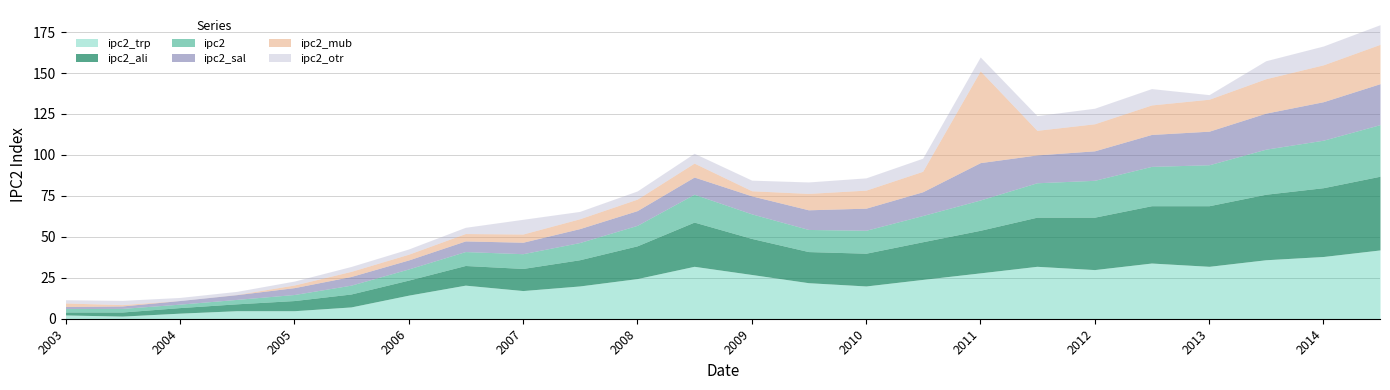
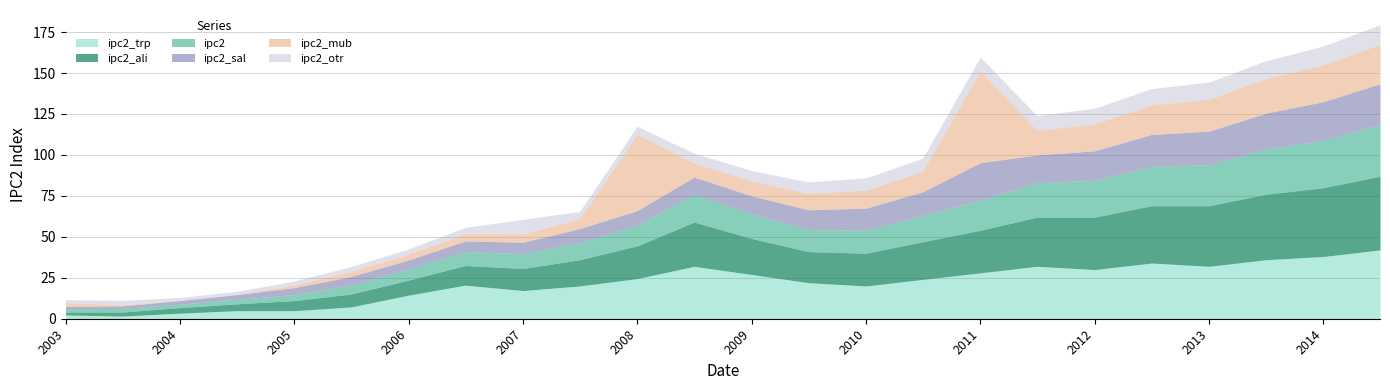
  {
    "ipc2_sal": {
      "2005": 4,
      "2006": 6,
      "2007": 7,
      "2008": 9,
      "2009": 11,
      "2010": 14,
      "2011": 23,
      "2012": 18,
      "2013": 21,
      "2014": 24
    },
    "ipc2_mub": {
      "2003": 2,
      "2005": 2,
      "2006": 4,
      "2007": 5,
-     "2008": 7,
-     "2009": 3,
+     "2008": 47,
+     "2009": 9,
      "2010": 11,
      "2011": 56,
      "2012": 17,
      "2013": 20,
      "2014": 23
    },
    "ipc2_otr": {
      "2003": 2,
      "2004": 2,
      "2005": 2,
      "2006": 3,
      "2007": 9,
      "2008": 5,
      "2009": 7,
      "2010": 8,
      "2011": 9,
      "2012": 10,
-     "2013": 3,
+     "2013": 11,
      "2014": 12
    }
  }
